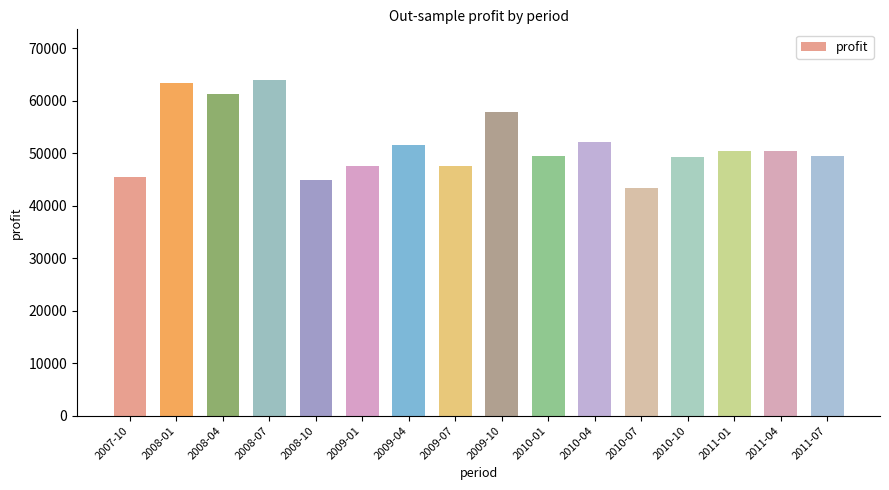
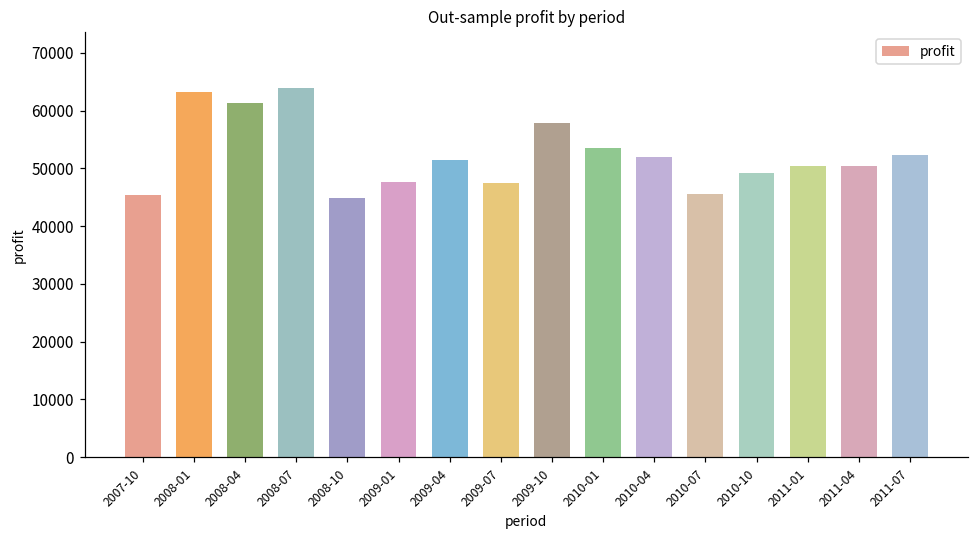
  {
    "2007-10": 45000,
    "2008-01": 63000,
    "2008-04": 61000,
    "2008-07": 64000,
    "2008-10": 45000,
    "2009-01": 48000,
    "2009-04": 52000,
    "2009-07": 47000,
    "2009-10": 58000,
-   "2010-01": 49000,
+   "2010-01": 53000,
    "2010-04": 52000,
-   "2010-07": 43000,
+   "2010-07": 46000,
    "2010-10": 49000,
    "2011-01": 50000,
    "2011-04": 50000,
-   "2011-07": 50000
+   "2011-07": 52000
  }
